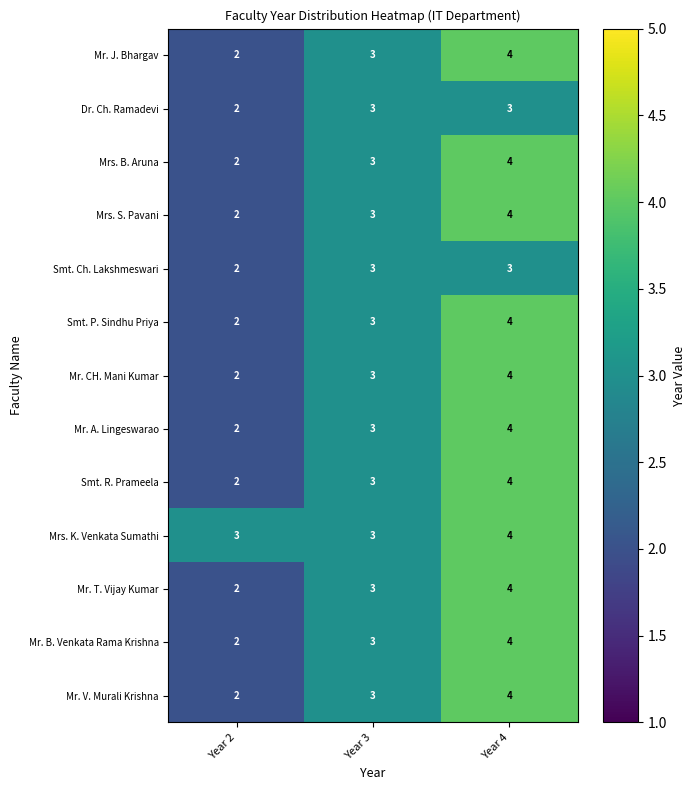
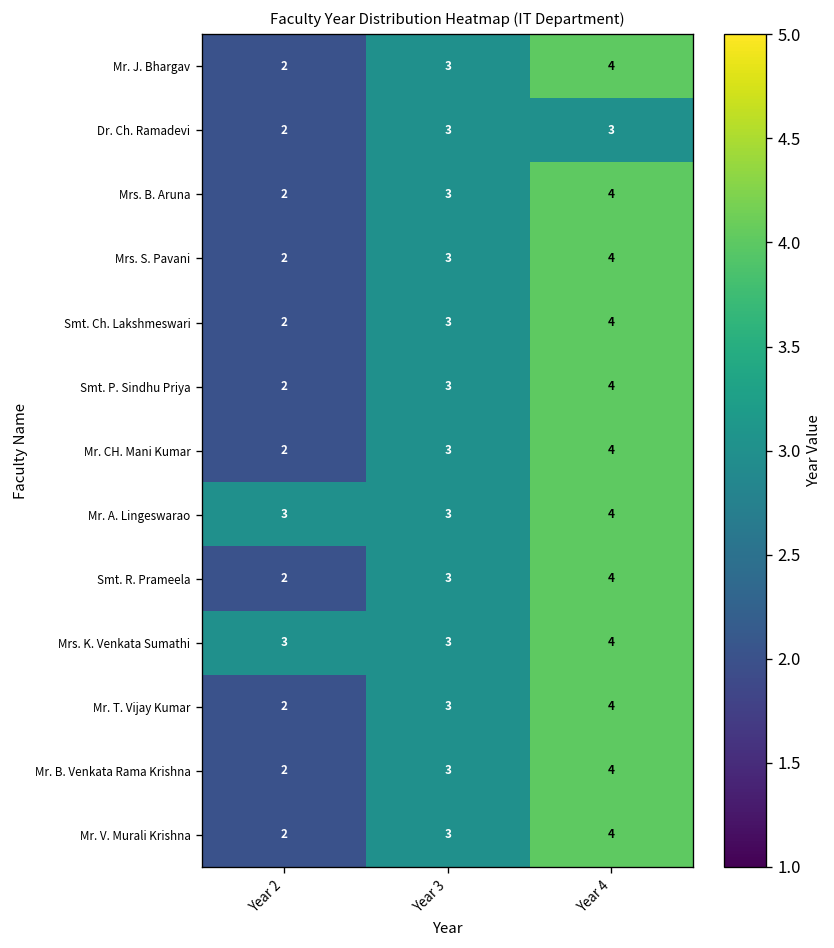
  {
    "Mr. J. Bhargav": {
      "Year 2": 2,
      "Year 3": 3,
      "Year 4": 4
    },
    "Dr. Ch. Ramadevi": {
      "Year 2": 2,
      "Year 3": 3,
      "Year 4": 3
    },
    "Mrs. B. Aruna": {
      "Year 2": 2,
      "Year 3": 3,
      "Year 4": 4
    },
    "Mrs. S. Pavani": {
      "Year 2": 2,
      "Year 3": 3,
      "Year 4": 4
    },
    "Smt. Ch. Lakshmeswari": {
      "Year 2": 2,
      "Year 3": 3,
-     "Year 4": 3
+     "Year 4": 4
    },
    "Smt. P. Sindhu Priya": {
      "Year 2": 2,
      "Year 3": 3,
      "Year 4": 4
    },
    "Mr. CH. Mani Kumar": {
      "Year 2": 2,
      "Year 3": 3,
      "Year 4": 4
    },
    "Mr. A. Lingeswarao": {
-     "Year 2": 2,
+     "Year 2": 3,
      "Year 3": 3,
      "Year 4": 4
    },
    "Smt. R. Prameela": {
      "Year 2": 2,
      "Year 3": 3,
      "Year 4": 4
    },
    "Mrs. K. Venkata Sumathi": {
      "Year 2": 3,
      "Year 3": 3,
      "Year 4": 4
    },
    "Mr. T. Vijay Kumar": {
      "Year 2": 2,
      "Year 3": 3,
      "Year 4": 4
    },
    "Mr. B. Venkata Rama Krishna": {
      "Year 2": 2,
      "Year 3": 3,
      "Year 4": 4
    },
    "Mr. V. Murali Krishna": {
      "Year 2": 2,
      "Year 3": 3,
      "Year 4": 4
    }
  }
